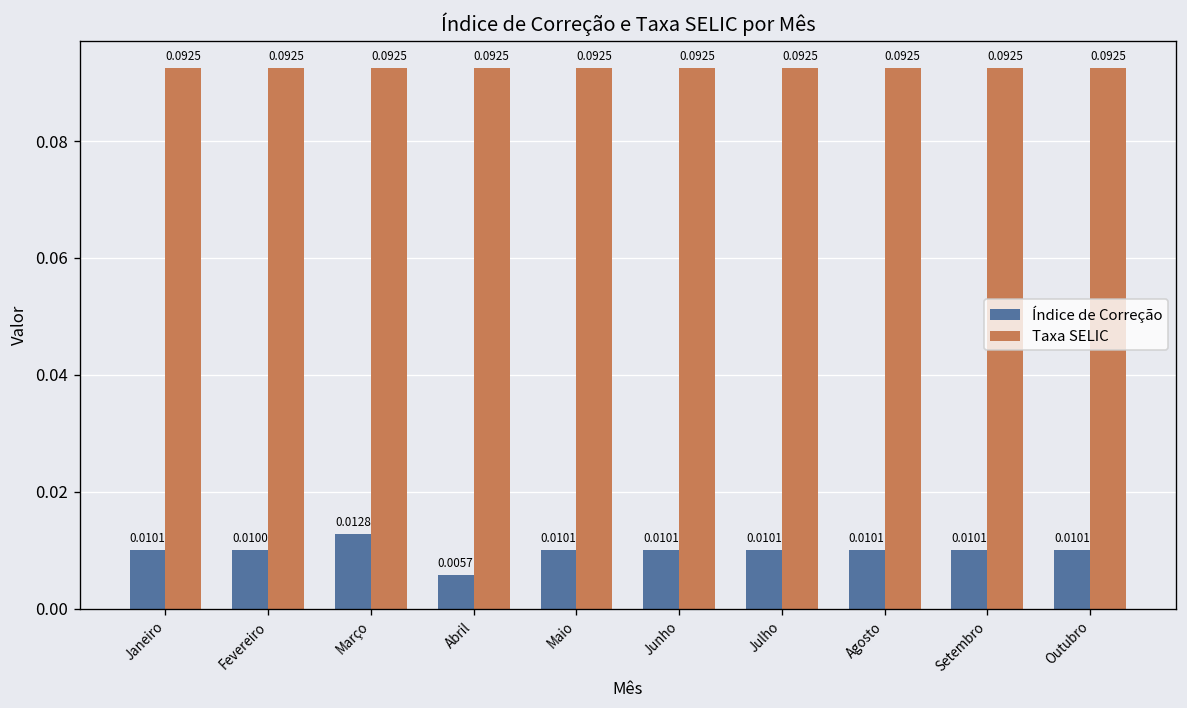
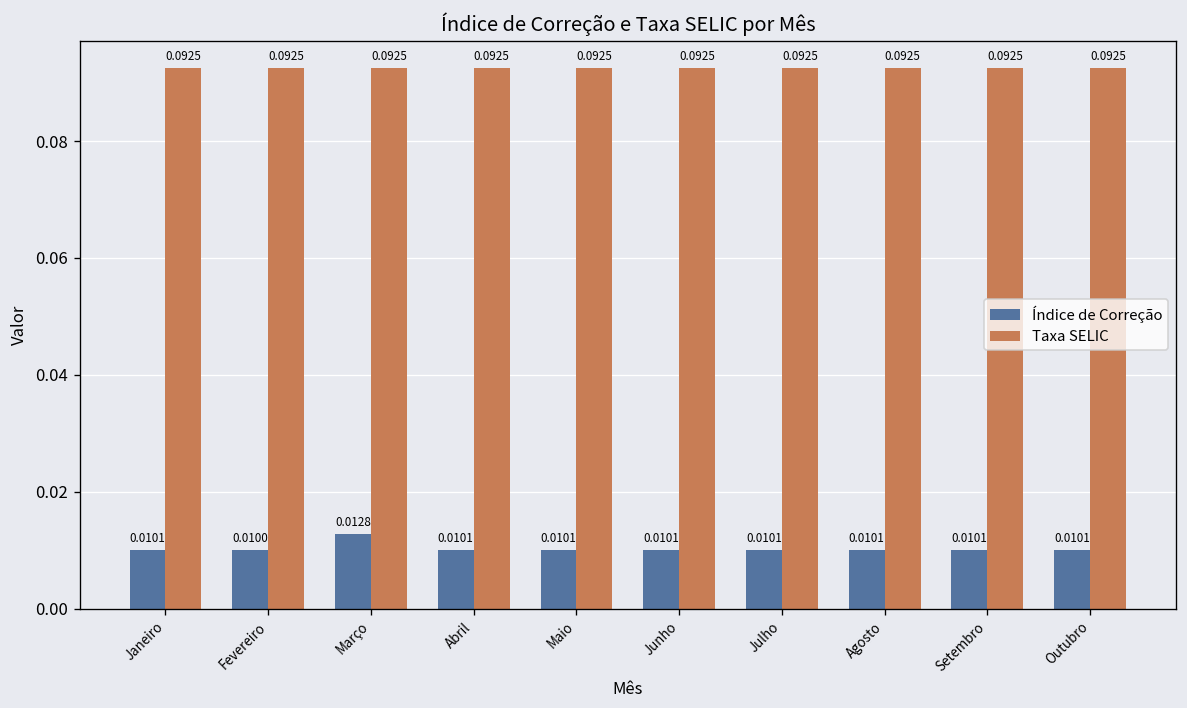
  {
    "Índice de Correção": {
      "Janeiro": 0.0101,
      "Fevereiro": 0.0100,
      "Março": 0.0128,
-     "Abril": 0.0057,
+     "Abril": 0.0101,
      "Maio": 0.0101,
      "Junho": 0.0101,
      "Julho": 0.0101,
      "Agosto": 0.0101,
      "Setembro": 0.0101,
      "Outubro": 0.0101
    },
    "Taxa SELIC": {
      "Janeiro": 0.0925,
      "Fevereiro": 0.0925,
      "Março": 0.0925,
      "Abril": 0.0925,
      "Maio": 0.0925,
      "Junho": 0.0925,
      "Julho": 0.0925,
      "Agosto": 0.0925,
      "Setembro": 0.0925,
      "Outubro": 0.0925
    }
  }
